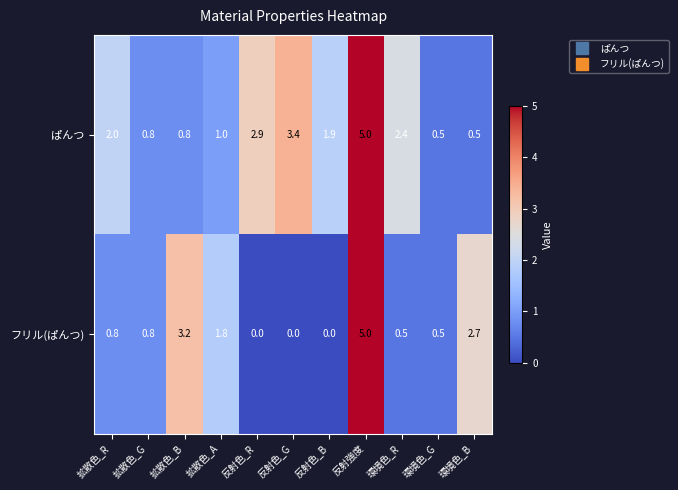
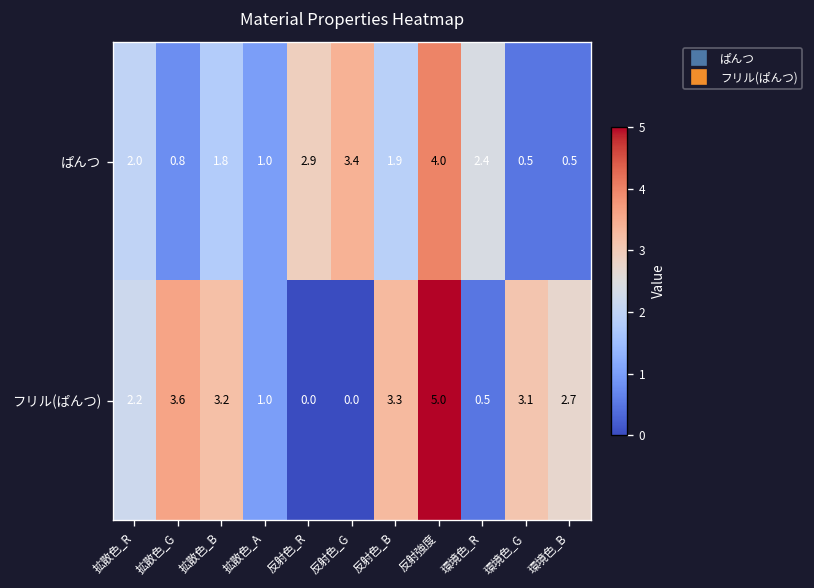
  {
    "ぱんつ": {
      "拡散色_R": 2.0,
      "拡散色_G": 0.8,
-     "拡散色_B": 0.8,
+     "拡散色_B": 1.8,
      "拡散色_A": 1.0,
      "反射色_R": 2.9,
      "反射色_G": 3.4,
      "反射色_B": 1.9,
-     "反射強度": 5.0,
+     "反射強度": 4.0,
      "環境色_G": 0.5,
      "環境色_B": 0.5
    },
    "フリル(ぱんつ)": {
-     "拡散色_R": 0.8,
-     "拡散色_G": 0.8,
+     "拡散色_R": 2.2,
+     "拡散色_G": 3.6,
      "拡散色_B": 3.2,
-     "拡散色_A": 1.8,
+     "拡散色_A": 1.0,
      "反射色_R": 0.0,
      "反射色_G": 0.0,
-     "反射色_B": 0.0,
+     "反射色_B": 3.3,
      "反射強度": 5.0,
      "環境色_R": 0.5,
-     "環境色_G": 0.5,
+     "環境色_G": 3.1,
      "環境色_B": 2.7
    }
  }
